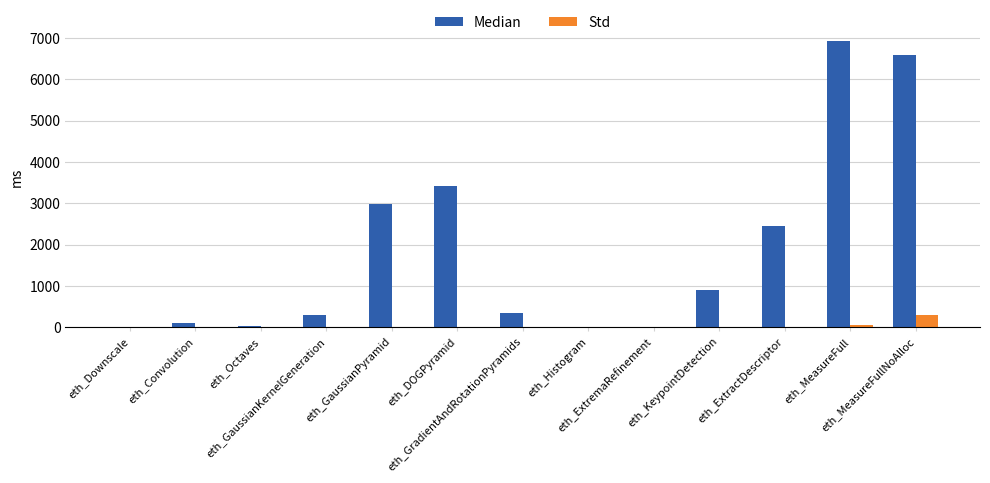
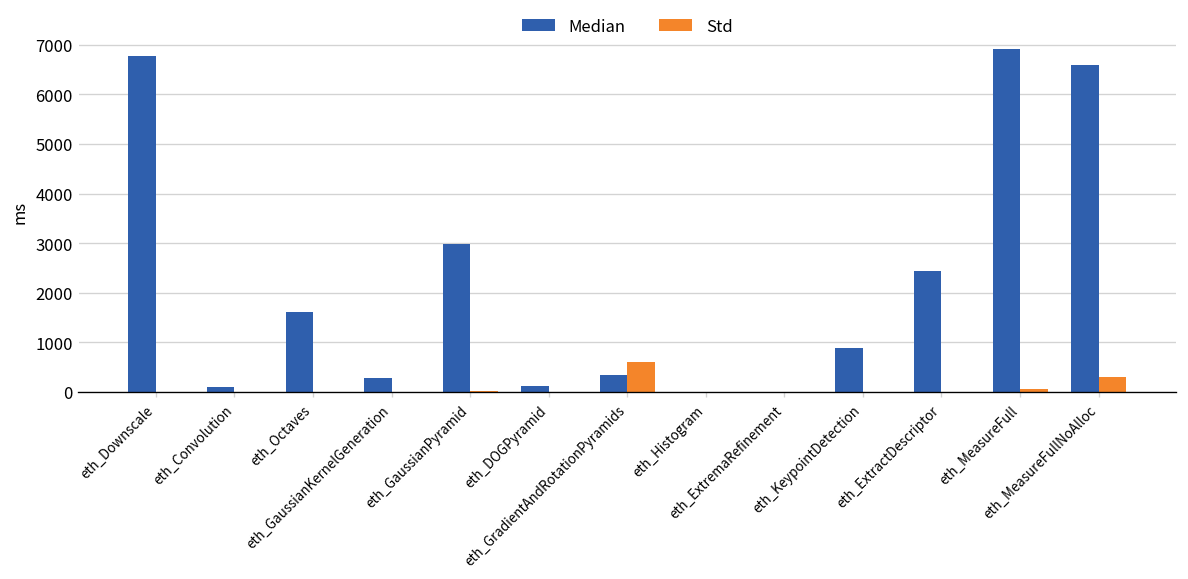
  {
    "Median": {
-     "eth_Downscale": 0,
+     "eth_Downscale": 6800,
      "eth_Convolution": 100,
-     "eth_Octaves": 0,
+     "eth_Octaves": 1600,
      "eth_GaussianKernelGeneration": 300,
      "eth_GaussianPyramid": 3000,
-     "eth_DOGPyramid": 3400,
+     "eth_DOGPyramid": 100,
      "eth_GradientAndRotationPyramids": 300,
      "eth_ExtremaRefinement": 0,
      "eth_KeypointDetection": 900,
      "eth_ExtractDescriptor": 2400,
      "eth_MeasureFull": 6900,
      "eth_MeasureFullNoAlloc": 6600
    },
    "Std": {
      "eth_Downscale": 0,
      "eth_Convolution": 0,
      "eth_Octaves": 0,
      "eth_GaussianKernelGeneration": 0,
-     "eth_GradientAndRotationPyramids": 0,
+     "eth_GradientAndRotationPyramids": 600,
      "eth_Histogram": 0,
      "eth_ExtremaRefinement": 0,
      "eth_MeasureFullNoAlloc": 300
    }
  }
